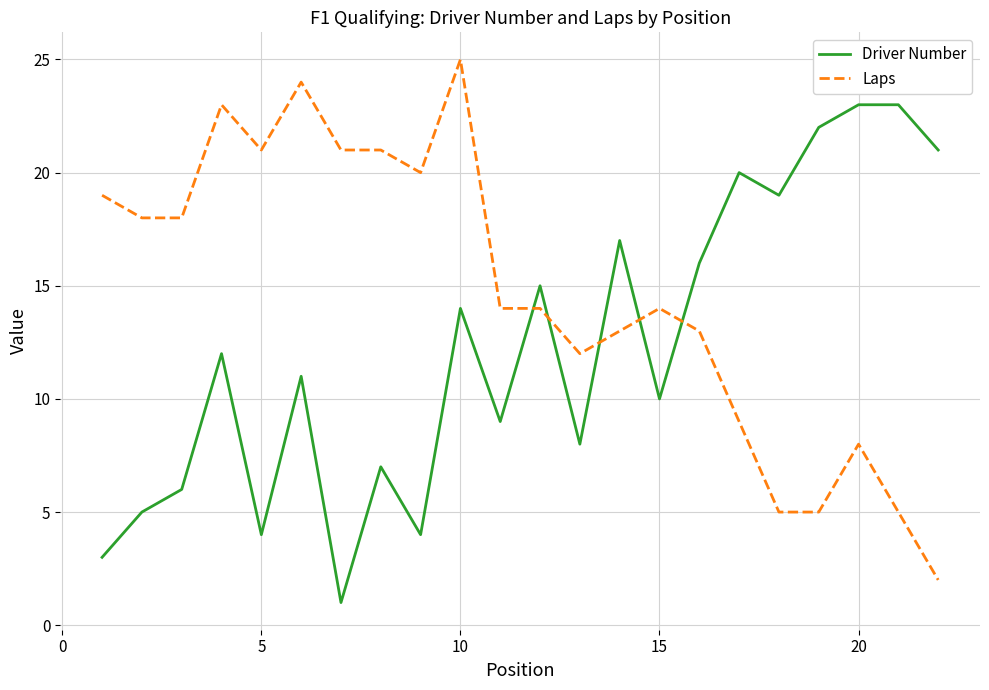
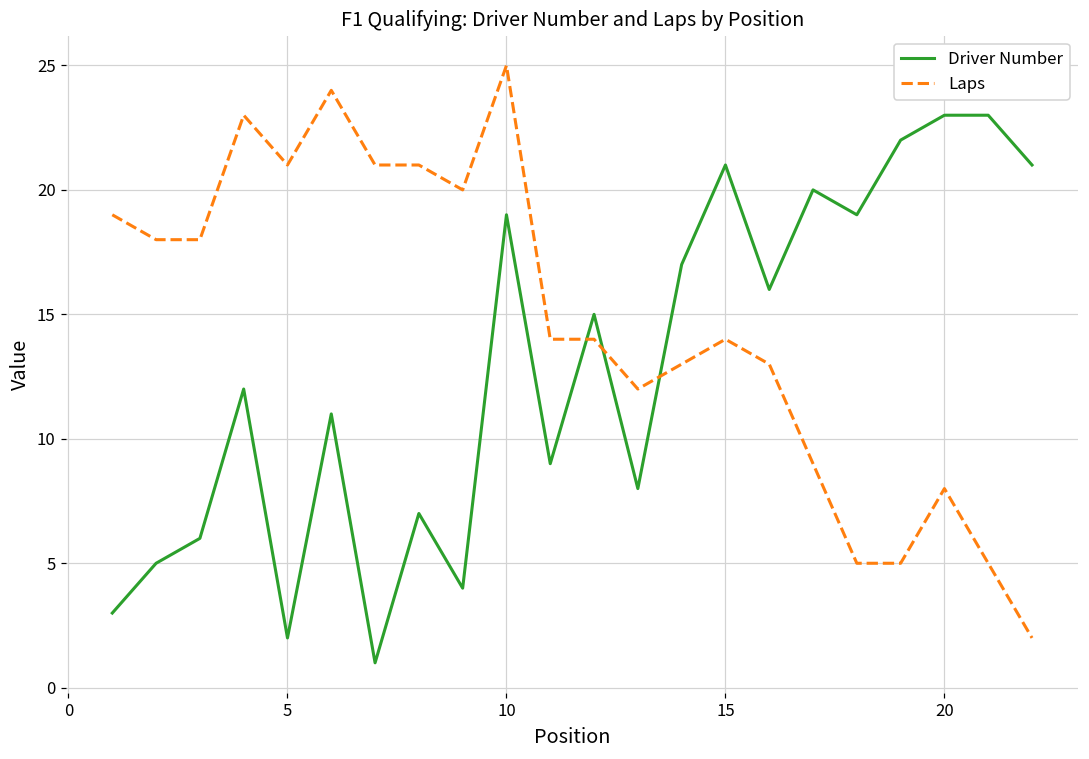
  {
    "Driver Number": {
-     "5": 4,
-     "10": 14,
-     "15": 10,
+     "5": 2,
+     "10": 19,
+     "15": 21,
      "20": 23
    },
    "Laps": {
      "5": 21,
      "10": 25,
      "15": 14,
      "20": 8
    }
  }
